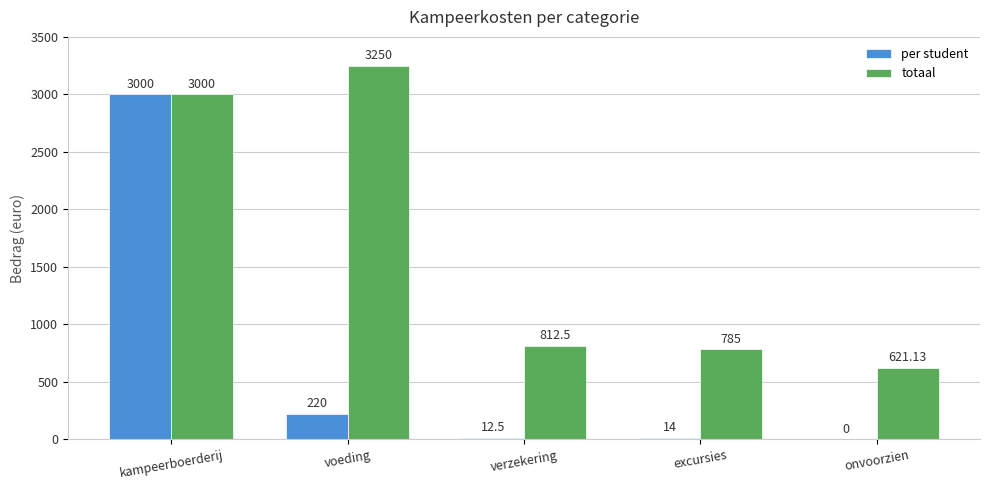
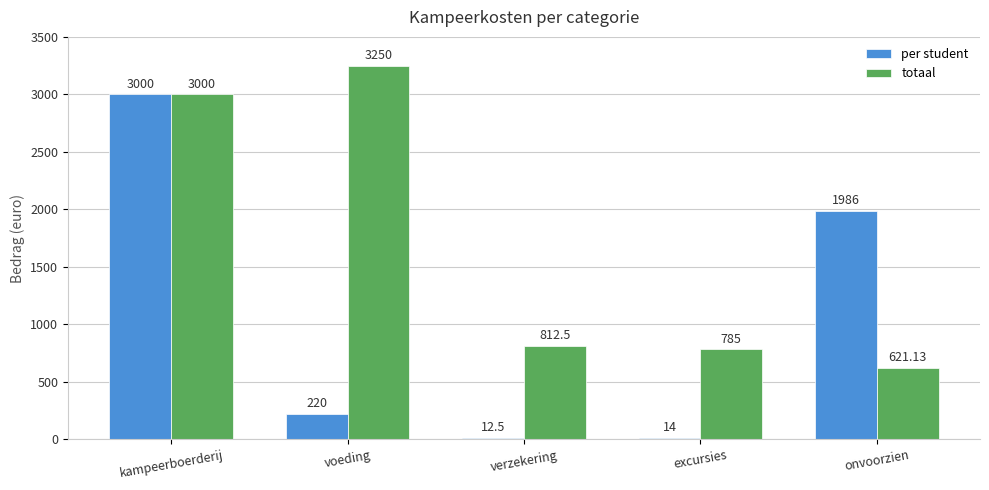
  {
    "per student": {
      "kampeerboerderij": 3000,
      "voeding": 220,
      "verzekering": 12.5,
      "excursies": 14,
-     "onvoorzien": 0
+     "onvoorzien": 1986
    },
    "totaal": {
      "kampeerboerderij": 3000,
      "voeding": 3250,
      "verzekering": 812.5,
      "excursies": 785,
      "onvoorzien": 621.13
    }
  }
